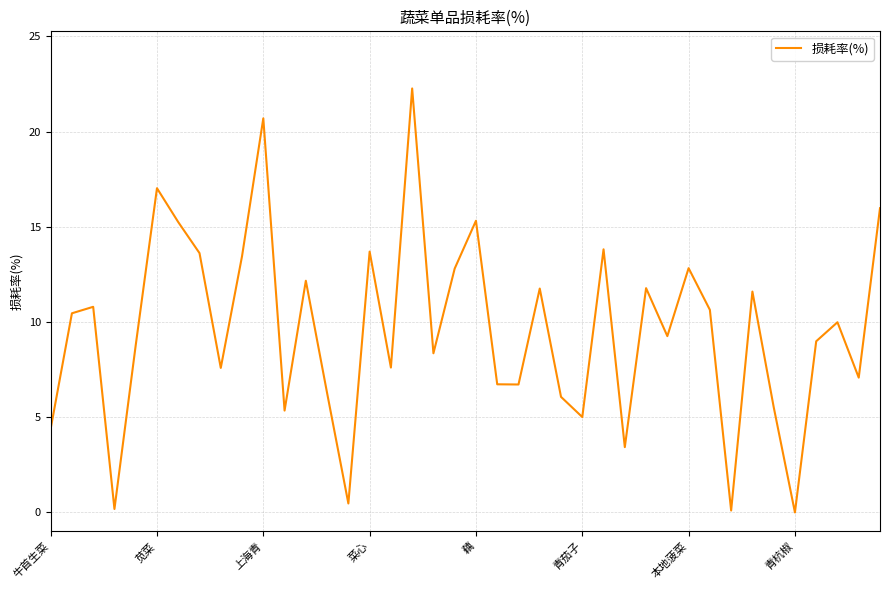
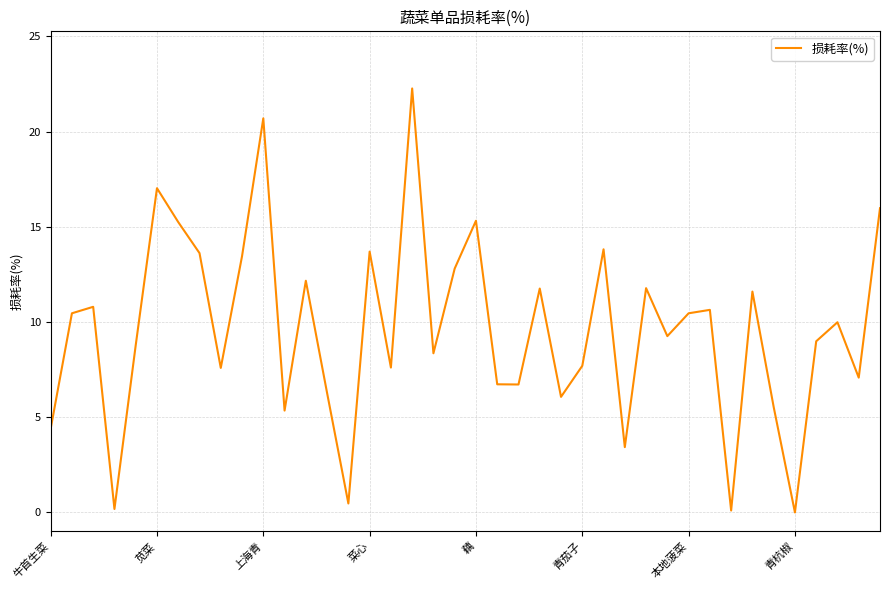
  {
    "牛首生菜": 4.4,
    "苋菜": 17.0,
    "上海青": 20.7,
    "菜心": 13.7,
    "藕": 15.3,
-   "青茄子": 5.0,
-   "本地菠菜": 12.8,
+   "青茄子": 7.7,
+   "本地菠菜": 10.5,
    "青杭椒": 0.0
  }
